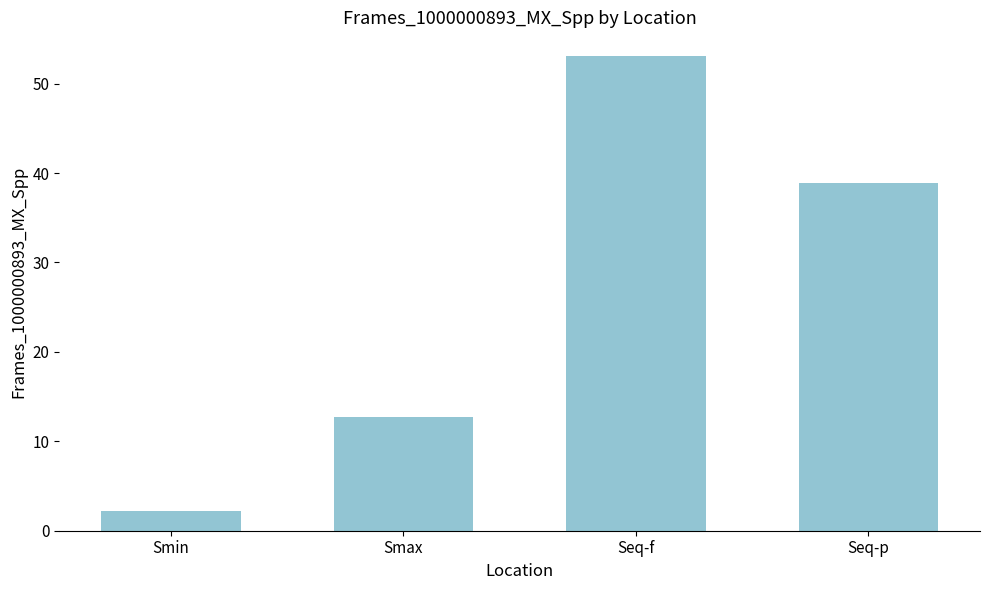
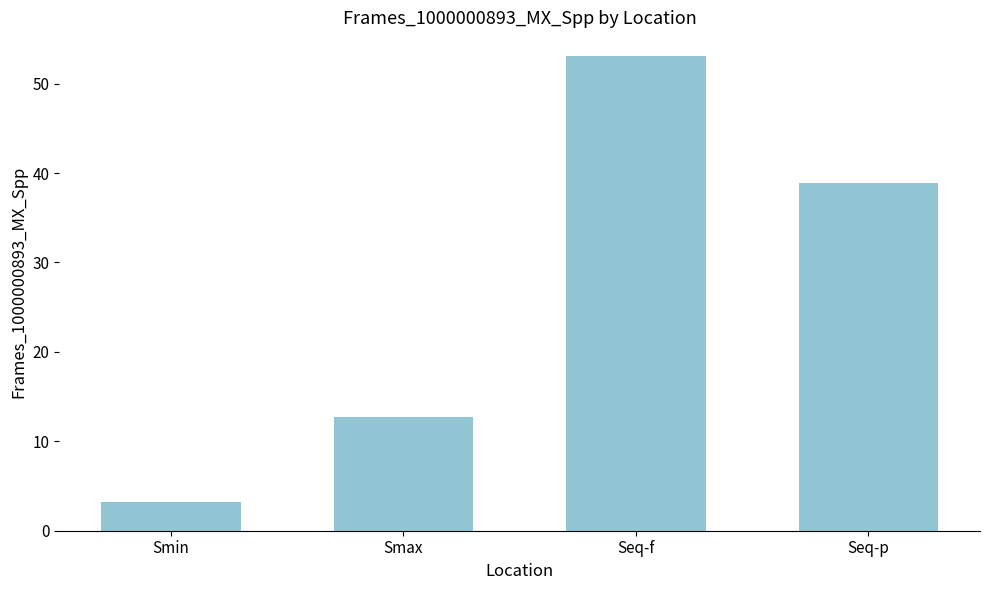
  {
-   "Smin": 2,
+   "Smin": 3,
    "Smax": 13,
    "Seq-f": 53,
    "Seq-p": 39
  }
